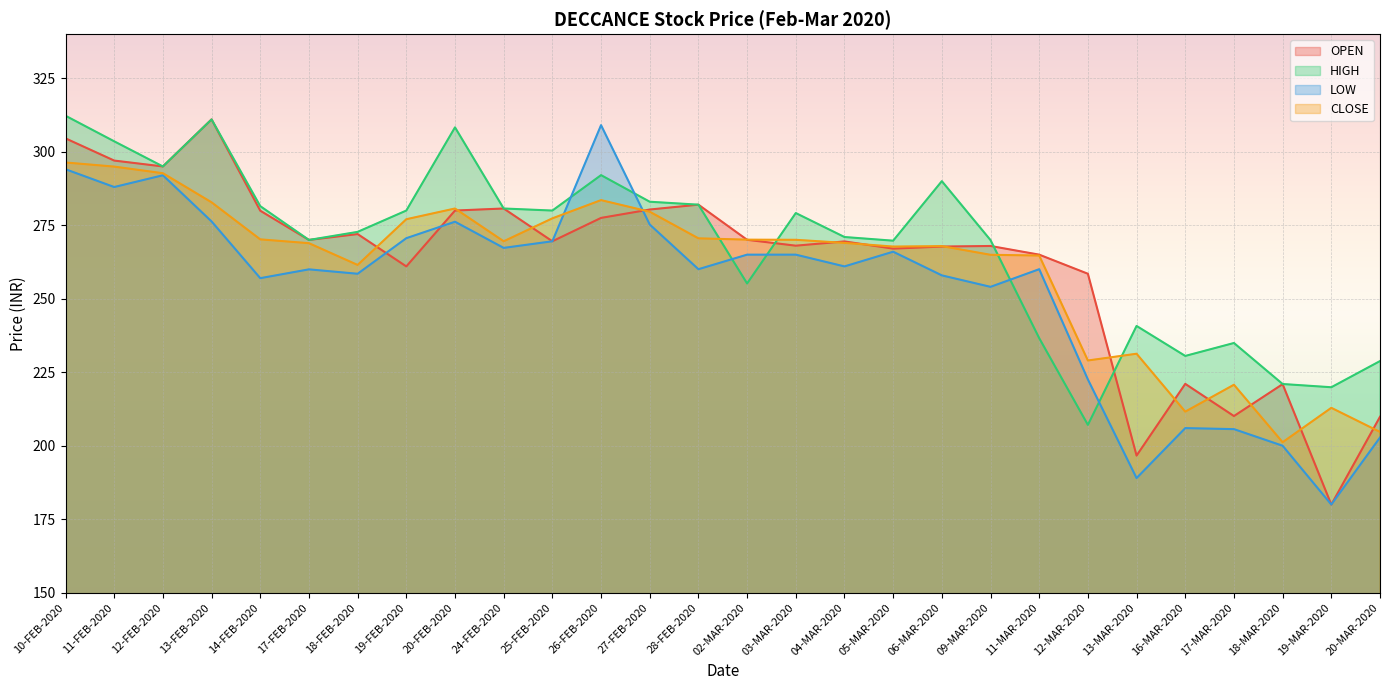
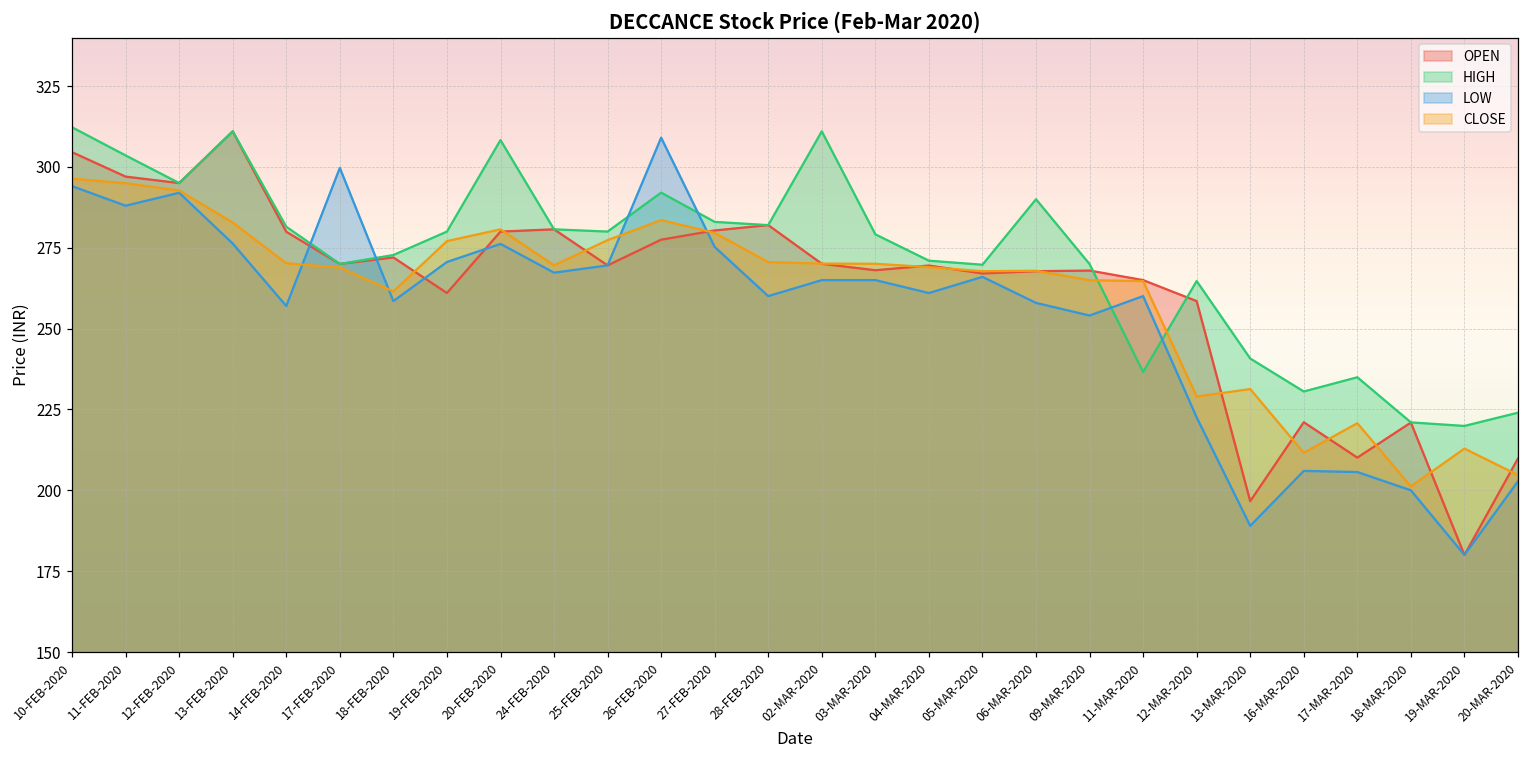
  {
    "HIGH": {
      "10-FEB-2020": 312,
      "11-FEB-2020": 304,
      "14-FEB-2020": 282,
      "19-FEB-2020": 280,
      "20-FEB-2020": 308,
      "25-FEB-2020": 280,
      "26-FEB-2020": 292,
      "27-FEB-2020": 283,
-     "02-MAR-2020": 255,
+     "02-MAR-2020": 311,
      "03-MAR-2020": 279,
      "04-MAR-2020": 271,
      "05-MAR-2020": 270,
      "06-MAR-2020": 290,
      "09-MAR-2020": 270,
      "11-MAR-2020": 237,
-     "12-MAR-2020": 207,
+     "12-MAR-2020": 265,
      "13-MAR-2020": 241,
      "16-MAR-2020": 231,
      "17-MAR-2020": 235,
      "19-MAR-2020": 220,
-     "20-MAR-2020": 229
+     "20-MAR-2020": 224
    },
    "LOW": {
      "10-FEB-2020": 294,
      "11-FEB-2020": 288,
      "13-FEB-2020": 276,
      "14-FEB-2020": 257,
-     "17-FEB-2020": 260,
+     "17-FEB-2020": 300,
      "18-FEB-2020": 259,
      "19-FEB-2020": 271,
      "20-FEB-2020": 276,
      "24-FEB-2020": 267,
      "26-FEB-2020": 309,
      "27-FEB-2020": 275,
      "28-FEB-2020": 260,
      "02-MAR-2020": 265,
      "03-MAR-2020": 265,
      "04-MAR-2020": 261,
      "05-MAR-2020": 266,
      "06-MAR-2020": 258,
      "09-MAR-2020": 254,
      "11-MAR-2020": 260,
      "12-MAR-2020": 223,
      "13-MAR-2020": 189,
      "16-MAR-2020": 206,
      "17-MAR-2020": 206,
      "18-MAR-2020": 200,
      "20-MAR-2020": 203
    }
  }
